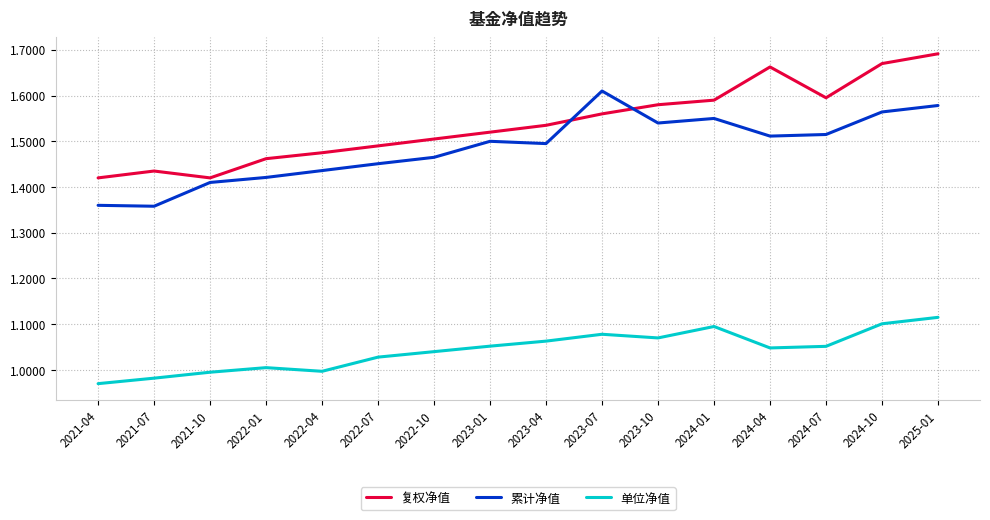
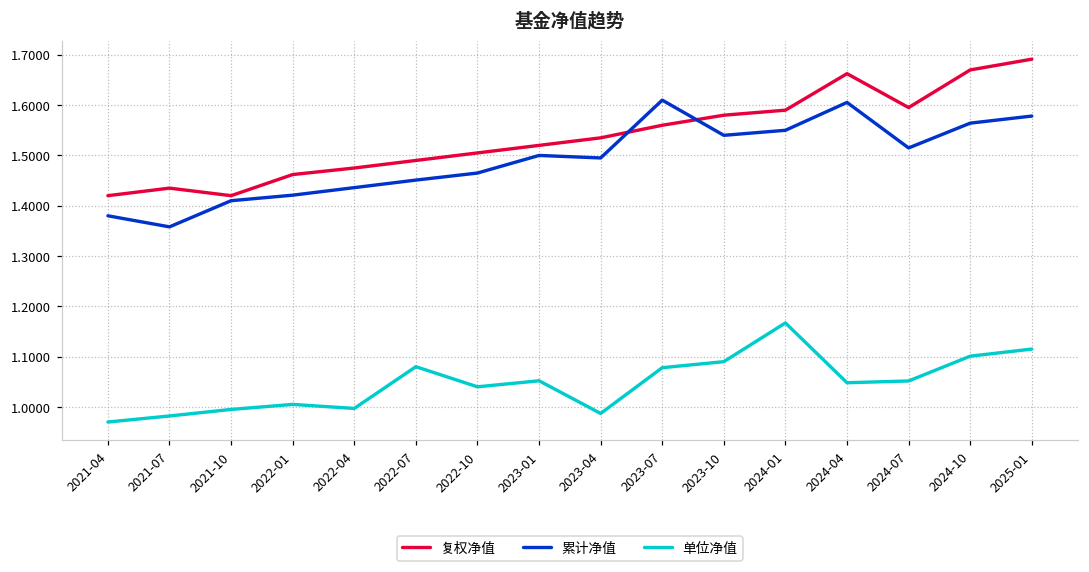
  {
    "复权净值": {
      "2021-04": 1.42,
      "2021-07": 1.44,
      "2021-10": 1.42,
      "2022-01": 1.46,
      "2022-04": 1.48,
      "2022-07": 1.49,
      "2022-10": 1.51,
      "2023-01": 1.52,
      "2023-04": 1.54,
      "2023-07": 1.56,
      "2023-10": 1.58,
      "2024-01": 1.59,
      "2024-04": 1.66,
      "2024-07": 1.60,
      "2024-10": 1.67,
      "2025-01": 1.69
    },
    "累计净值": {
-     "2021-04": 1.36,
+     "2021-04": 1.38,
      "2021-07": 1.36,
      "2021-10": 1.41,
      "2022-01": 1.42,
      "2022-04": 1.44,
      "2022-07": 1.45,
      "2022-10": 1.47,
      "2023-01": 1.50,
      "2023-04": 1.50,
      "2023-07": 1.61,
      "2023-10": 1.54,
      "2024-01": 1.55,
-     "2024-04": 1.51,
+     "2024-04": 1.61,
      "2024-07": 1.51,
      "2024-10": 1.56,
      "2025-01": 1.58
    },
    "单位净值": {
      "2021-04": 0.97,
      "2021-07": 0.98,
      "2021-10": 1.00,
      "2022-01": 1.01,
      "2022-04": 1.00,
-     "2022-07": 1.03,
+     "2022-07": 1.08,
      "2022-10": 1.04,
      "2023-01": 1.05,
-     "2023-04": 1.06,
+     "2023-04": 0.99,
      "2023-07": 1.08,
-     "2023-10": 1.07,
-     "2024-01": 1.10,
+     "2023-10": 1.09,
+     "2024-01": 1.17,
      "2024-04": 1.05,
      "2024-07": 1.05,
      "2024-10": 1.10,
      "2025-01": 1.12
    }
  }
